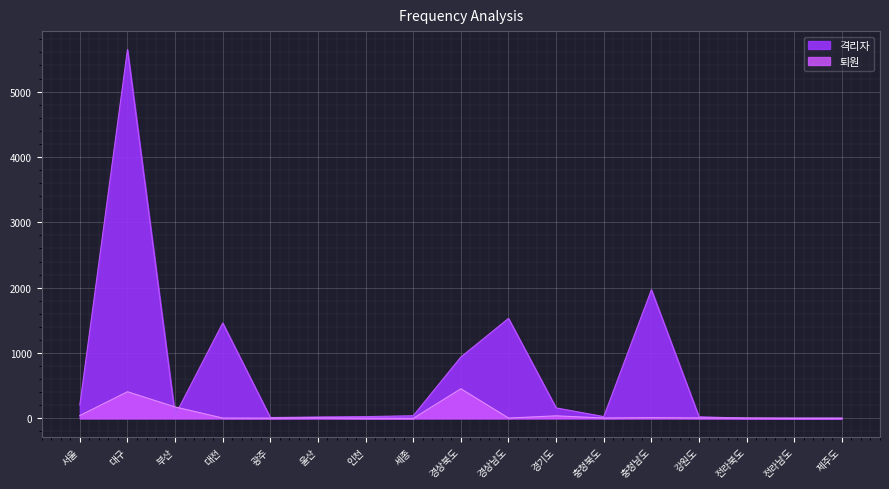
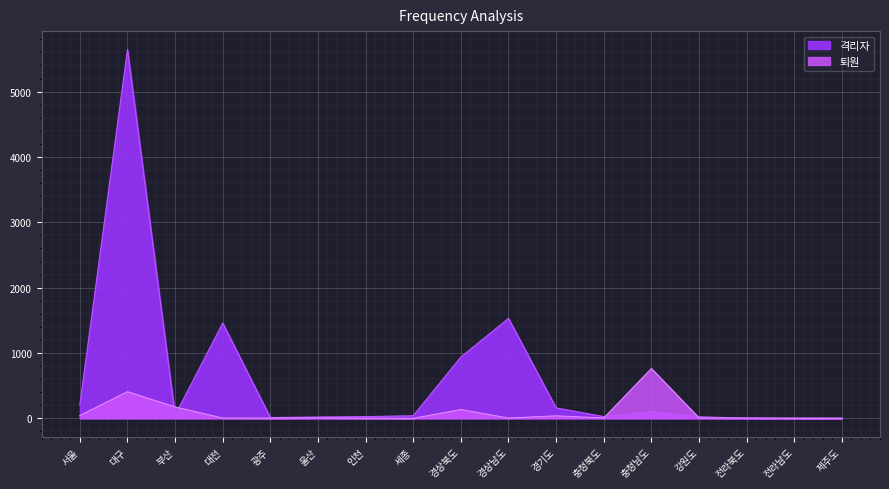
  {
    "격리자": {
      "서울": 200,
      "대구": 5600,
      "부산": 0,
      "대전": 1500,
      "경상북도": 900,
      "경상남도": 1500,
      "경기도": 200,
-     "충청남도": 2000
+     "충청남도": 100
    },
    "퇴원": {
      "서울": 0,
      "대구": 400,
      "부산": 200,
      "대전": 0,
-     "경상북도": 500,
+     "경상북도": 100,
      "경상남도": 0,
      "경기도": 0,
-     "충청남도": 0
+     "충청남도": 800
    }
  }
